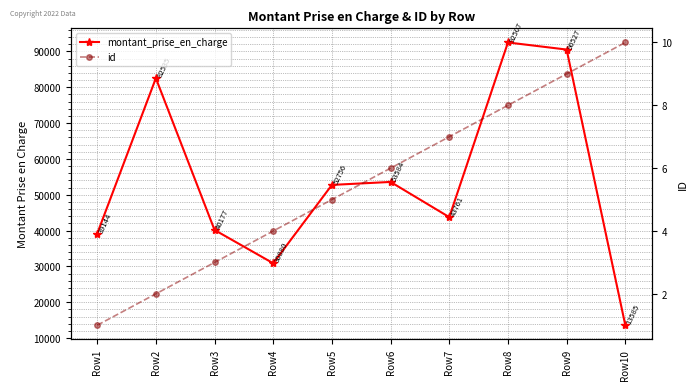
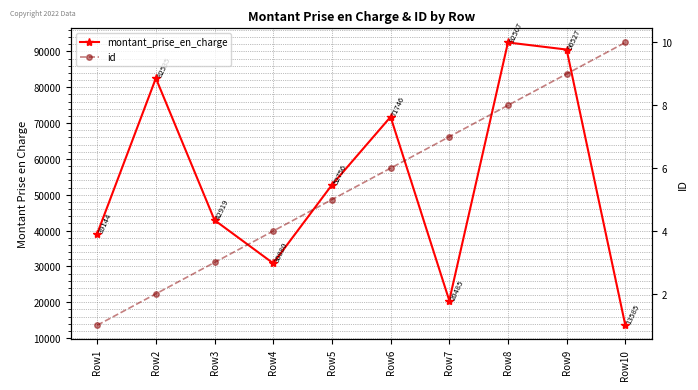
  {
    "montant_prise_en_charge": {
      "Row1": 39144,
-     "Row3": 40177,
+     "Row3": 42919,
      "Row4": 30880,
      "Row5": 52756,
-     "Row6": 53584,
-     "Row7": 43761,
+     "Row6": 71746,
+     "Row7": 20485,
      "Row8": 92507,
      "Row9": 90527,
      "Row10": 13585
    }
  }
